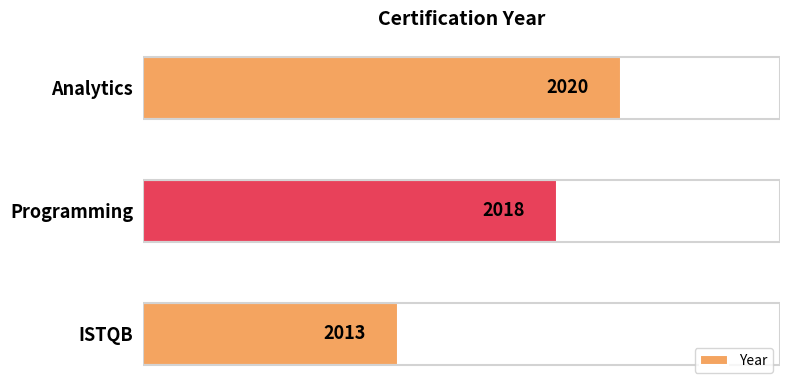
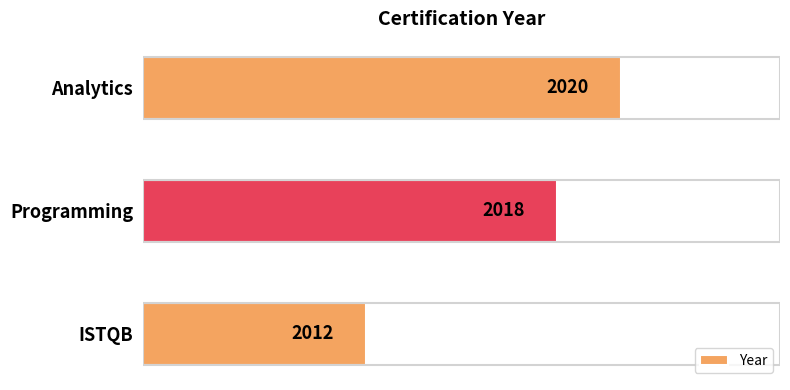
  {
    "Analytics": 2020,
    "Programming": 2018,
-   "ISTQB": 2013
+   "ISTQB": 2012
  }
